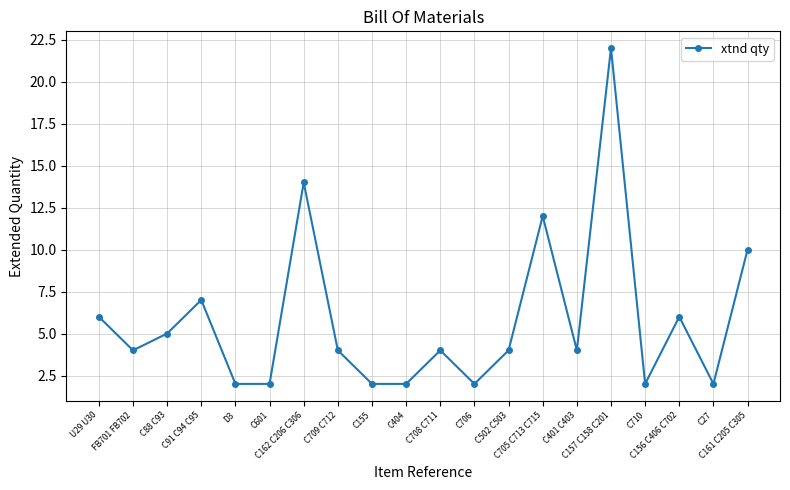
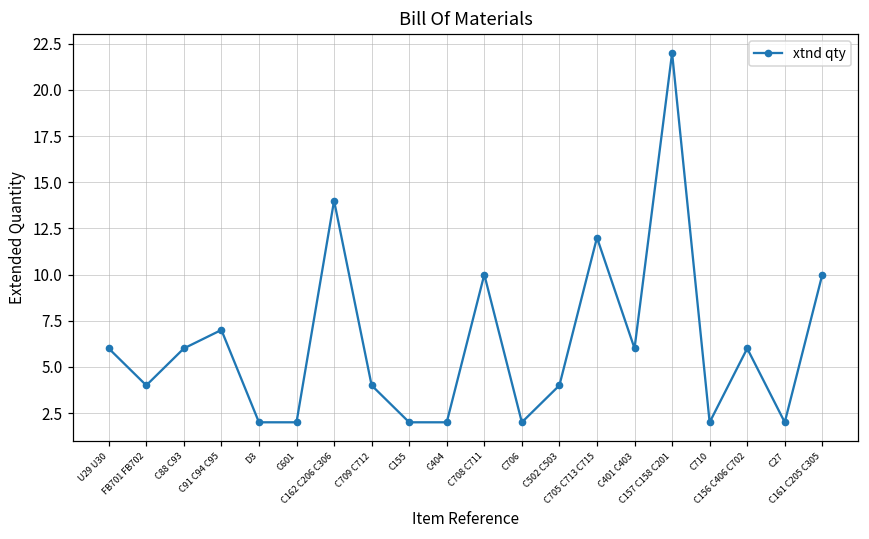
  {
    "U29 U30": 6,
    "FB701 FB702": 4,
-   "C88 C93": 5,
+   "C88 C93": 6,
    "C91 C94 C95": 7,
    "D3": 2,
    "C601": 2,
    "C162 C206 C306": 14,
    "C709 C712": 4,
    "C155": 2,
    "C404": 2,
-   "C708 C711": 4,
+   "C708 C711": 10,
    "C706": 2,
    "C502 C503": 4,
    "C705 C713 C715": 12,
-   "C401 C403": 4,
+   "C401 C403": 6,
    "C157 C158 C201": 22,
    "C710": 2,
    "C156 C406 C702": 6,
    "C27": 2,
    "C161 C205 C305": 10
  }
